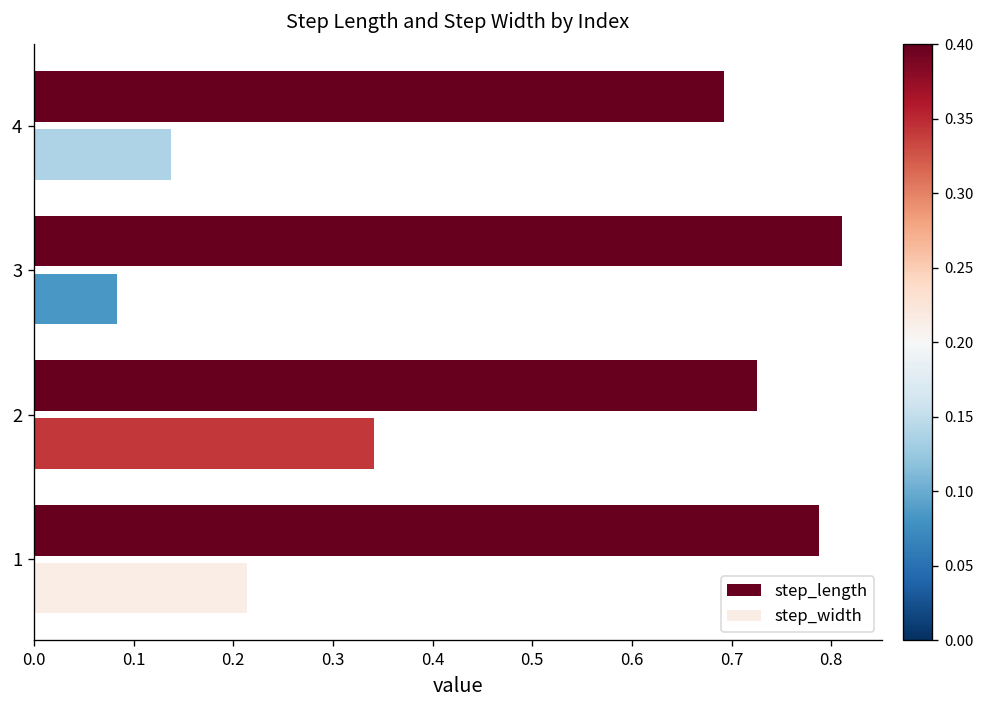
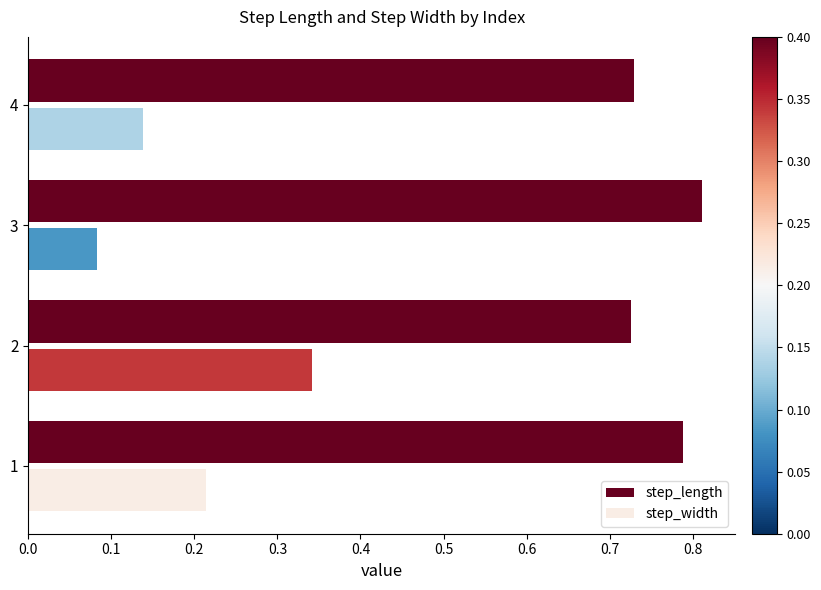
  {
    "step_length": {
-     "4": 0.69,
+     "4": 0.73,
      "3": 0.81,
      "2": 0.73,
      "1": 0.79
    },
    "step_width": {
      "4": 0.14,
      "3": 0.08,
      "2": 0.34,
      "1": 0.21
    }
  }
